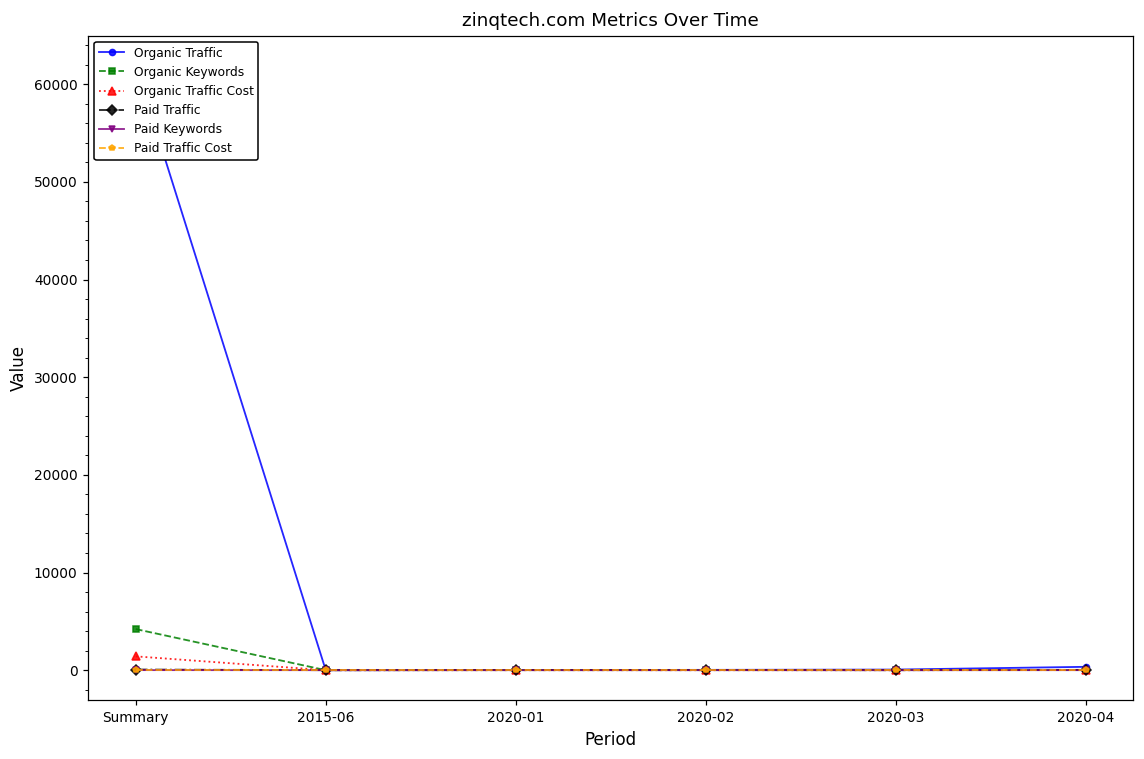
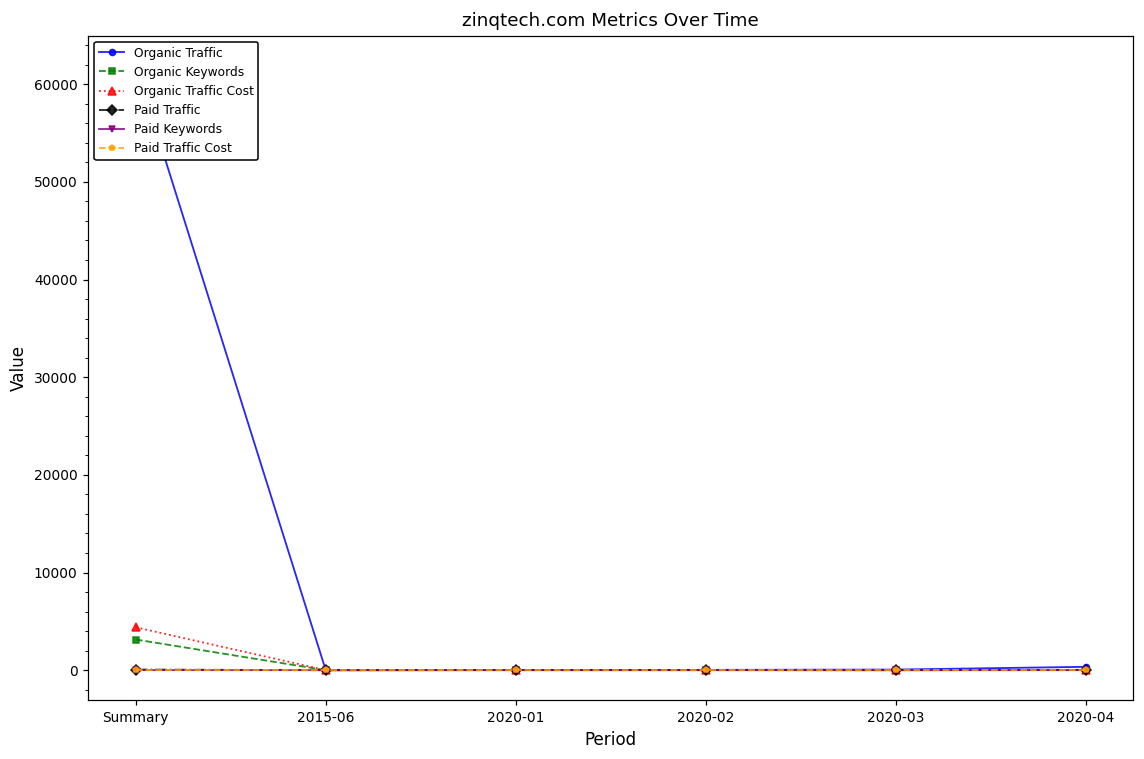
  {
    "Organic Traffic": {
      "2020-04": 0
    },
    "Organic Keywords": {
-     "Summary": 4000
+     "Summary": 3000
    },
    "Organic Traffic Cost": {
-     "Summary": 1000
+     "Summary": 4000
    },
    "Paid Traffic Cost": {
      "Summary": 0
    }
  }
